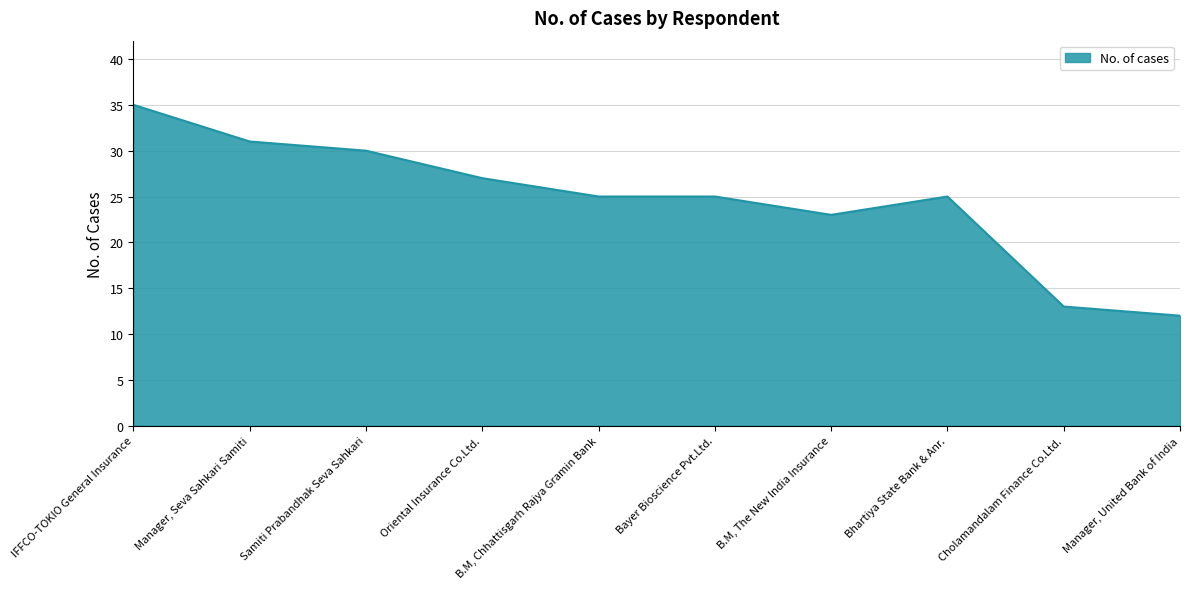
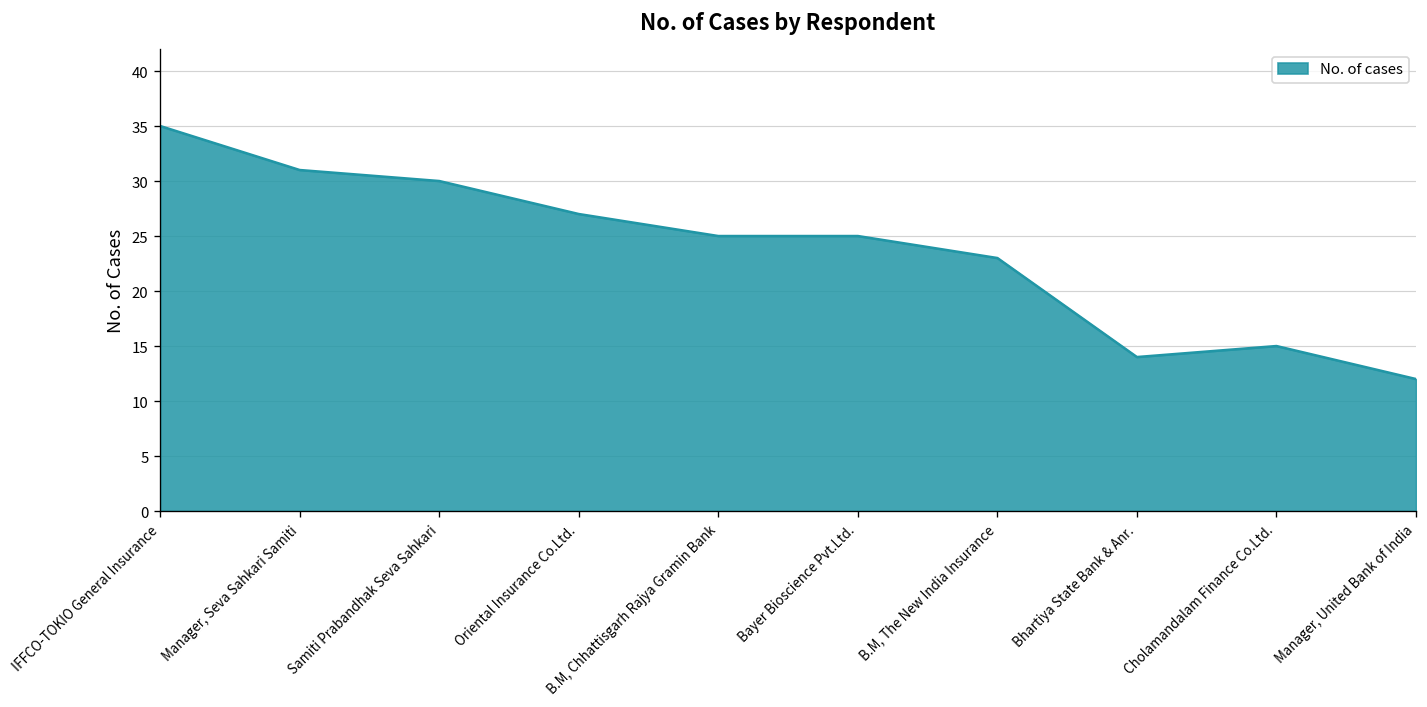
  {
    "IFFCO-TOKIO General Insurance": 35,
    "Manager, Seva Sahkari Samiti": 31,
    "Samiti Prabandhak Seva Sahkari": 30,
    "Oriental Insurance Co.Ltd.": 27,
    "B.M, Chhattisgarh Rajya Gramin Bank": 25,
    "Bayer Bioscience Pvt.Ltd.": 25,
    "B.M, The New India Insurance": 23,
-   "Bhartiya State Bank & Anr.": 25,
-   "Cholamandalam Finance Co.Ltd.": 13,
+   "Bhartiya State Bank & Anr.": 14,
+   "Cholamandalam Finance Co.Ltd.": 15,
    "Manager, United Bank of India": 12
  }
